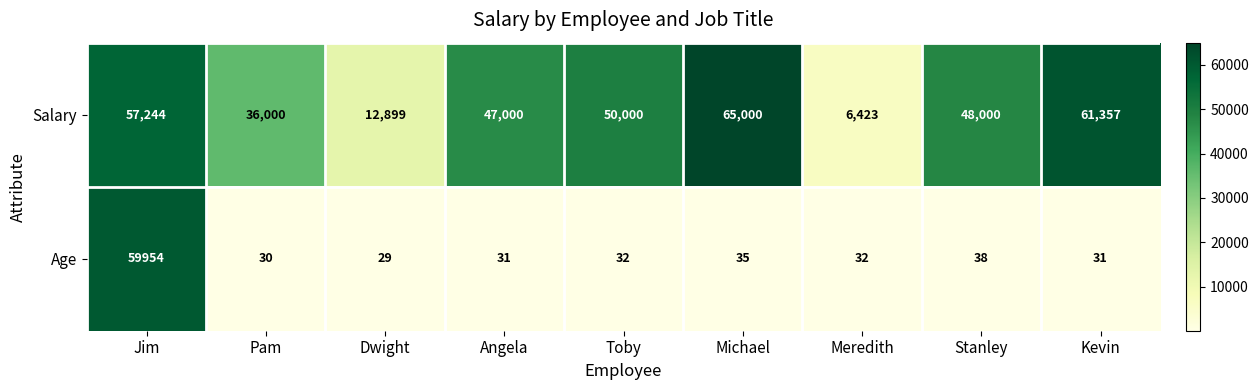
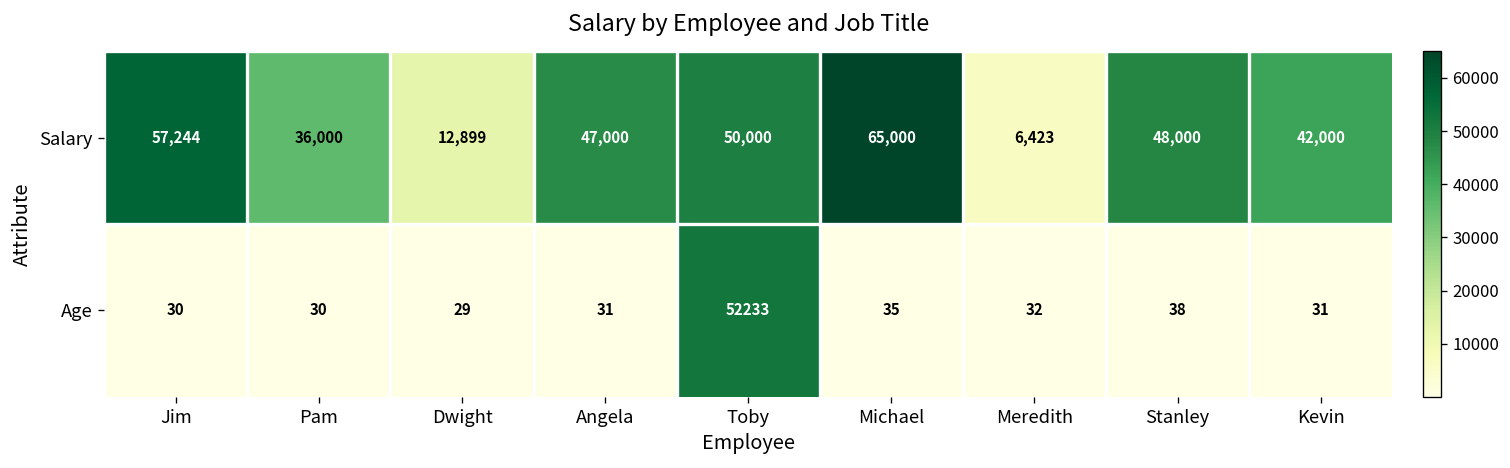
  {
    "Salary": {
      "Jim": "57,244",
      "Pam": "36,000",
      "Dwight": "12,899",
      "Angela": "47,000",
      "Toby": "50,000",
      "Michael": "65,000",
      "Meredith": "6,423",
      "Stanley": "48,000",
-     "Kevin": "61,357"
+     "Kevin": "42,000"
    },
    "Age": {
-     "Jim": "59954",
+     "Jim": "30",
      "Pam": "30",
      "Dwight": "29",
      "Angela": "31",
-     "Toby": "32",
+     "Toby": "52233",
      "Michael": "35",
      "Meredith": "32",
      "Stanley": "38",
      "Kevin": "31"
    }
  }
